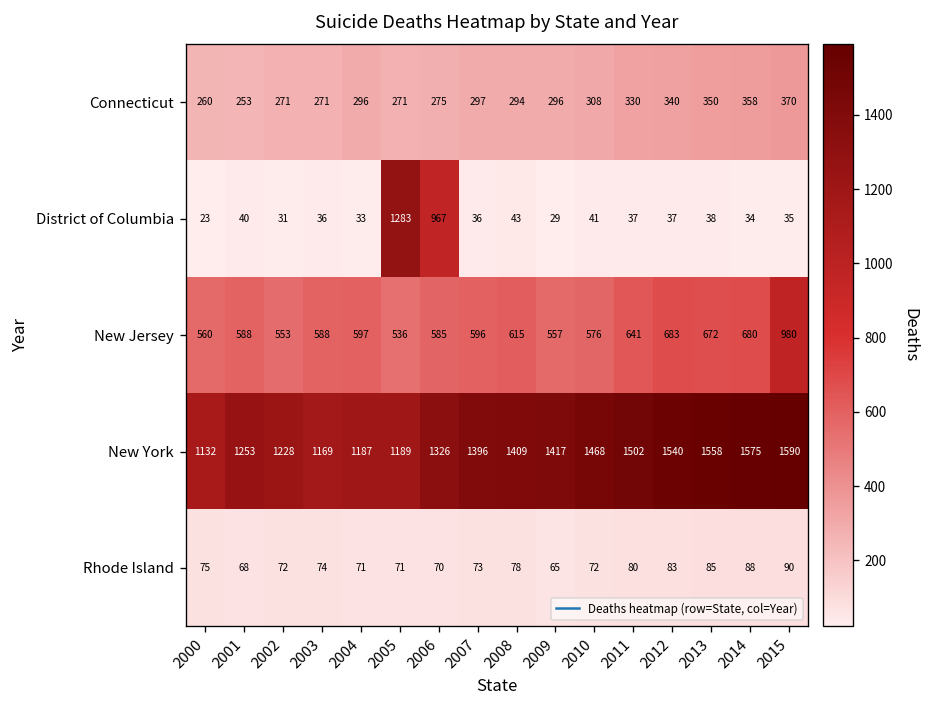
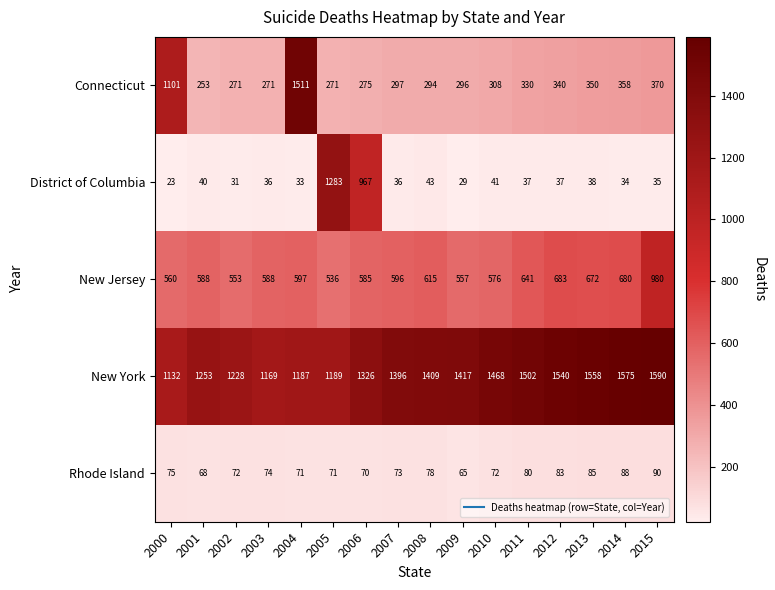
  {
    "Connecticut": {
-     "2000": 260,
+     "2000": 1101,
      "2001": 253,
      "2002": 271,
      "2003": 271,
-     "2004": 296,
+     "2004": 1511,
      "2005": 271,
      "2006": 275,
      "2007": 297,
      "2008": 294,
      "2009": 296,
      "2010": 308,
      "2011": 330,
      "2012": 340,
      "2013": 350,
      "2014": 358,
      "2015": 370
    },
    "District of Columbia": {
      "2000": 23,
      "2001": 40,
      "2002": 31,
      "2003": 36,
      "2004": 33,
      "2005": 1283,
      "2006": 967,
      "2007": 36,
      "2008": 43,
      "2009": 29,
      "2010": 41,
      "2011": 37,
      "2012": 37,
      "2013": 38,
      "2014": 34,
      "2015": 35
    },
    "New Jersey": {
      "2000": 560,
      "2001": 588,
      "2002": 553,
      "2003": 588,
      "2004": 597,
      "2005": 536,
      "2006": 585,
      "2007": 596,
      "2008": 615,
      "2009": 557,
      "2010": 576,
      "2011": 641,
      "2012": 683,
      "2013": 672,
      "2014": 680,
      "2015": 980
    },
    "New York": {
      "2000": 1132,
      "2001": 1253,
      "2002": 1228,
      "2003": 1169,
      "2004": 1187,
      "2005": 1189,
      "2006": 1326,
      "2007": 1396,
      "2008": 1409,
      "2009": 1417,
      "2010": 1468,
      "2011": 1502,
      "2012": 1540,
      "2013": 1558,
      "2014": 1575,
      "2015": 1590
    },
    "Rhode Island": {
      "2000": 75,
      "2001": 68,
      "2002": 72,
      "2003": 74,
      "2004": 71,
      "2005": 71,
      "2006": 70,
      "2007": 73,
      "2008": 78,
      "2009": 65,
      "2010": 72,
      "2011": 80,
      "2012": 83,
      "2013": 85,
      "2014": 88,
      "2015": 90
    }
  }
